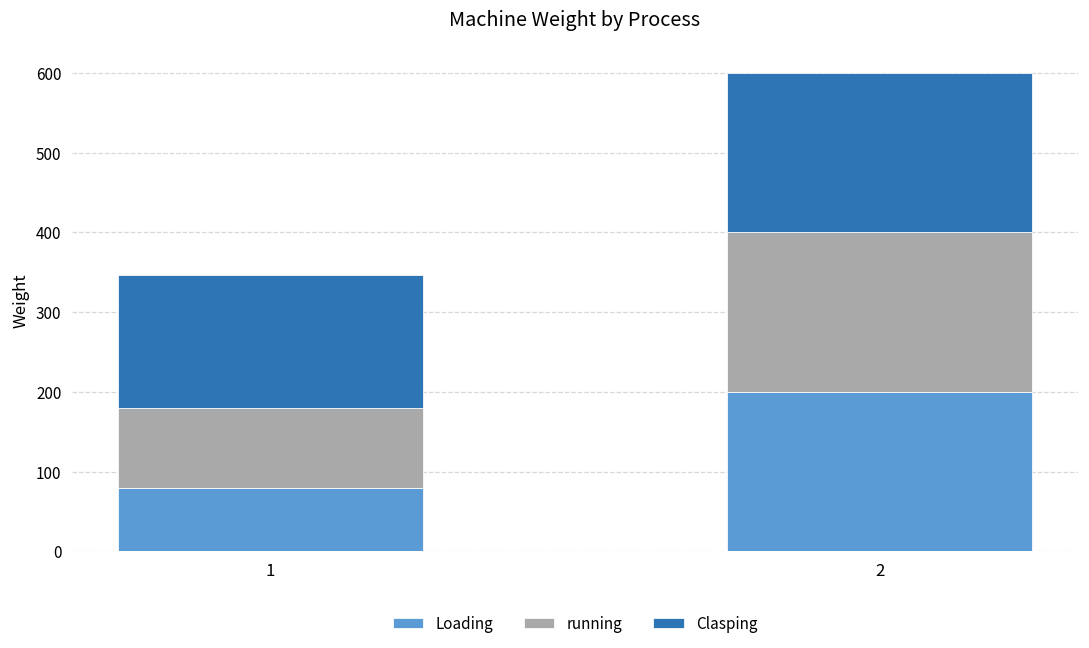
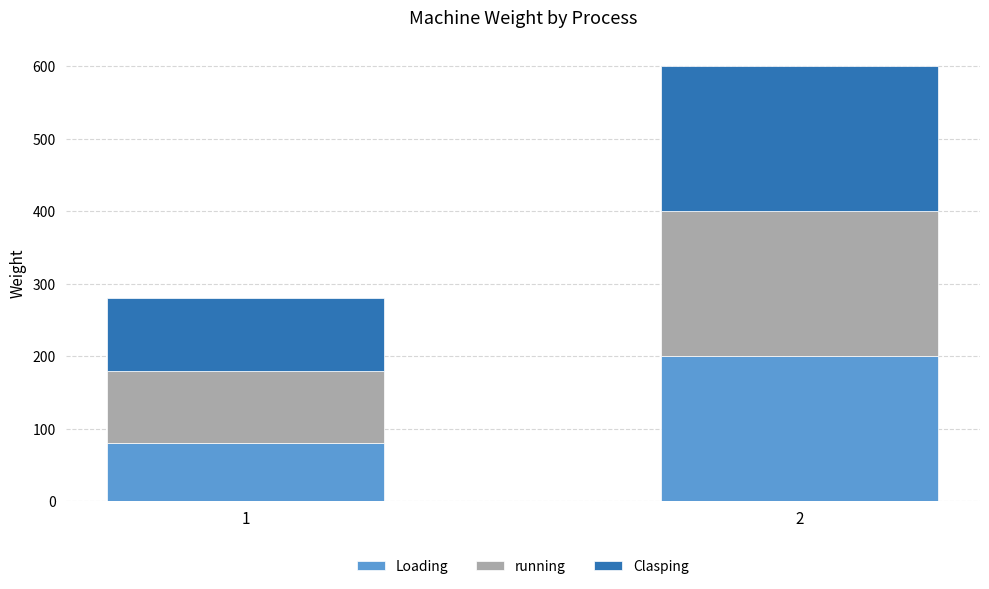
  {
    "Loading": {
      "1": 80,
      "2": 200
    },
    "running": {
      "1": 100,
      "2": 200
    },
    "Clasping": {
-     "1": 170,
+     "1": 100,
      "2": 200
    }
  }
